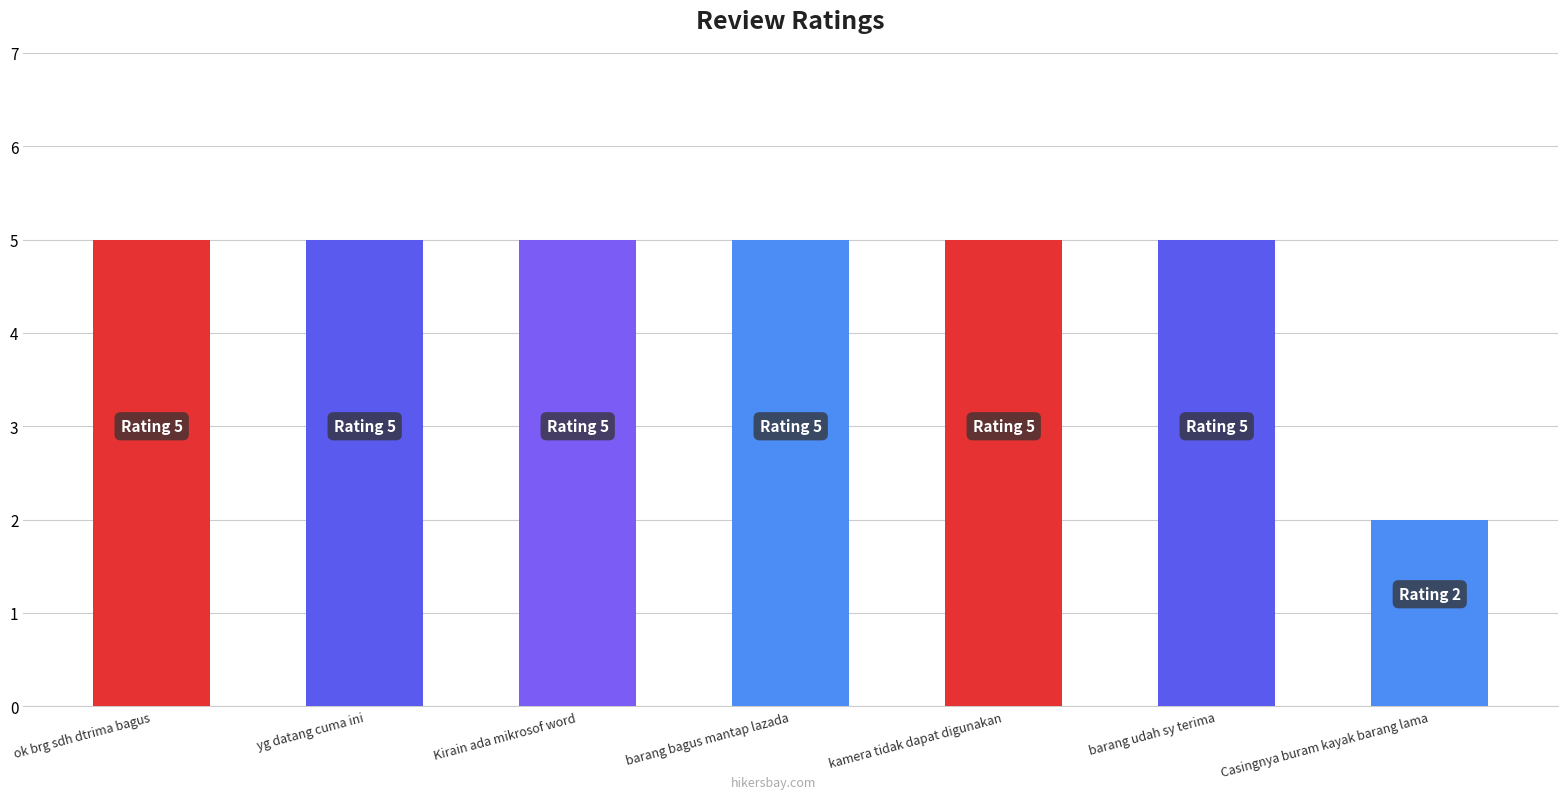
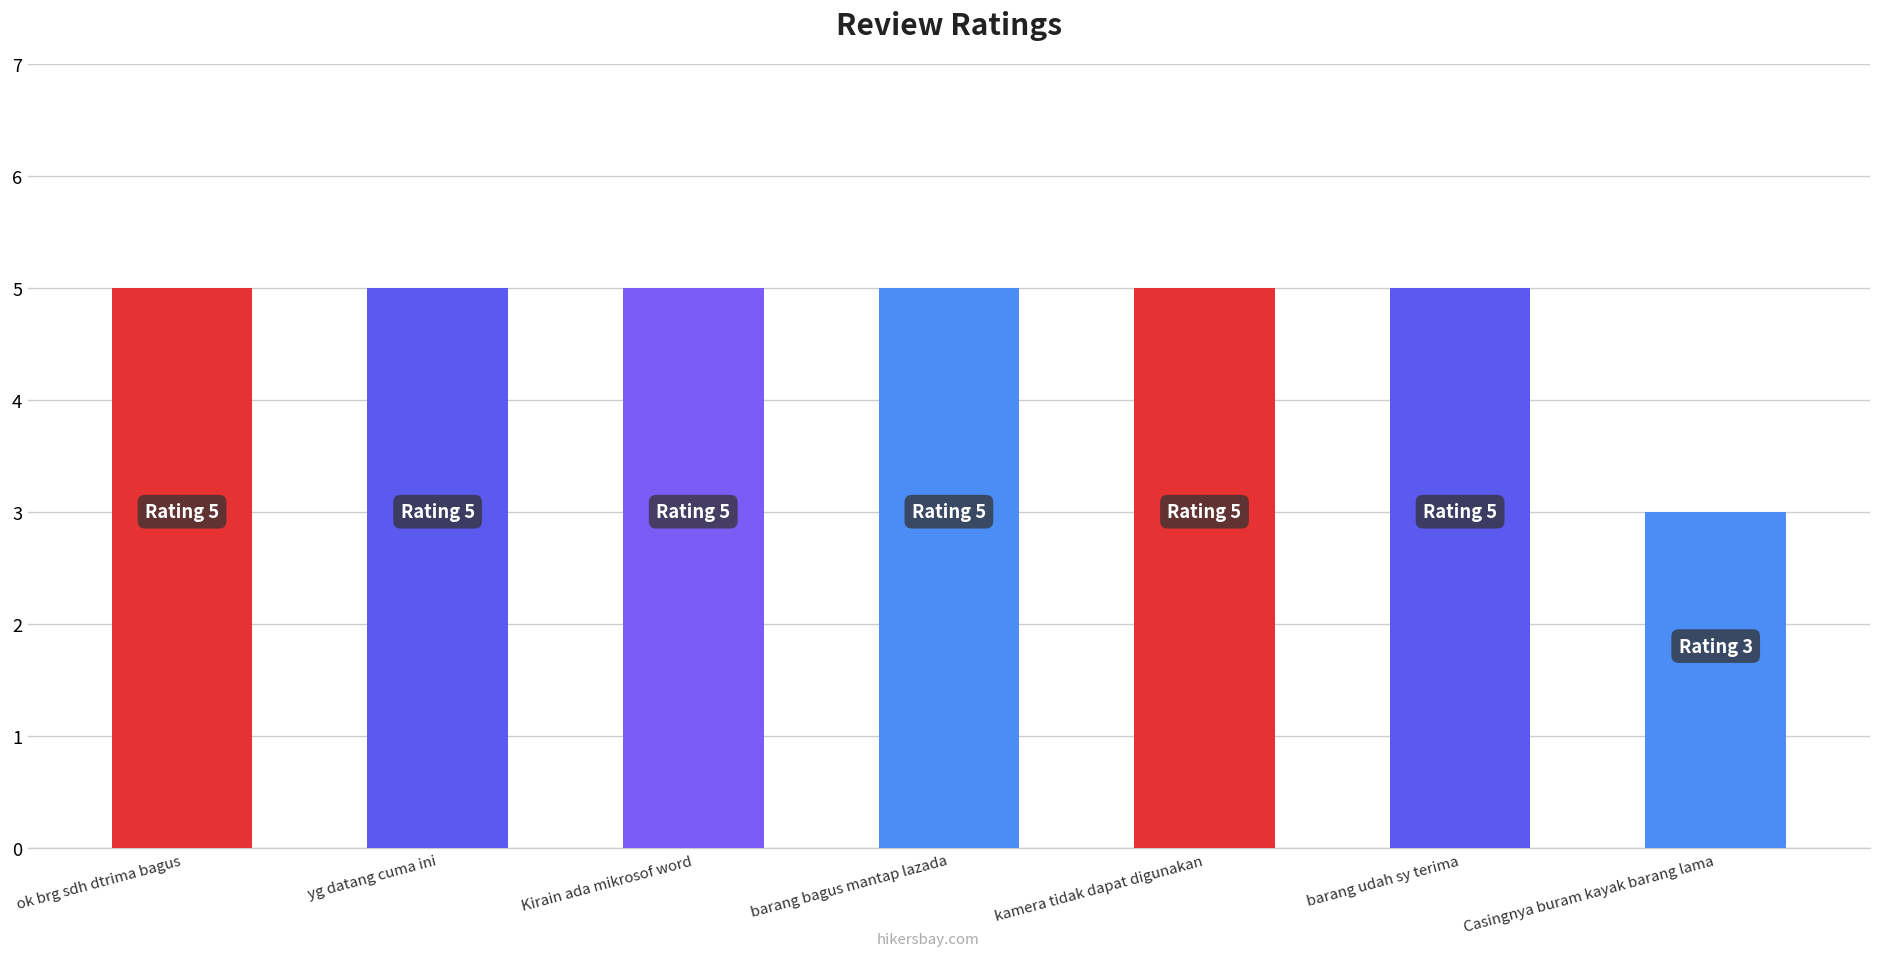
  {
-   "Casingnya buram kayak barang lama": 2
+   "Casingnya buram kayak barang lama": 3
  }
